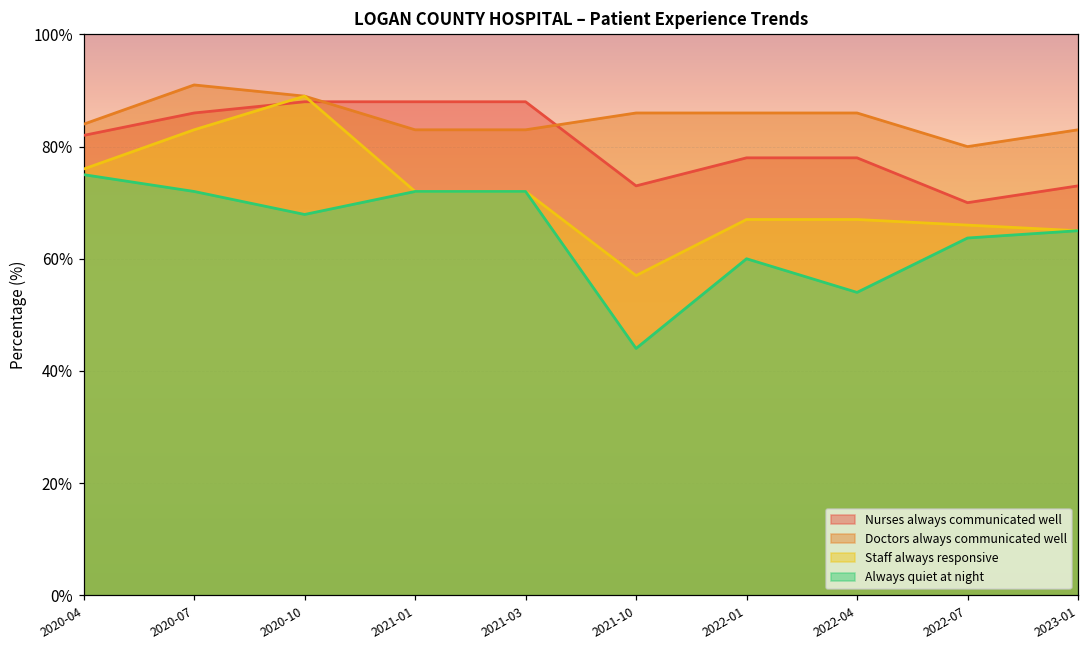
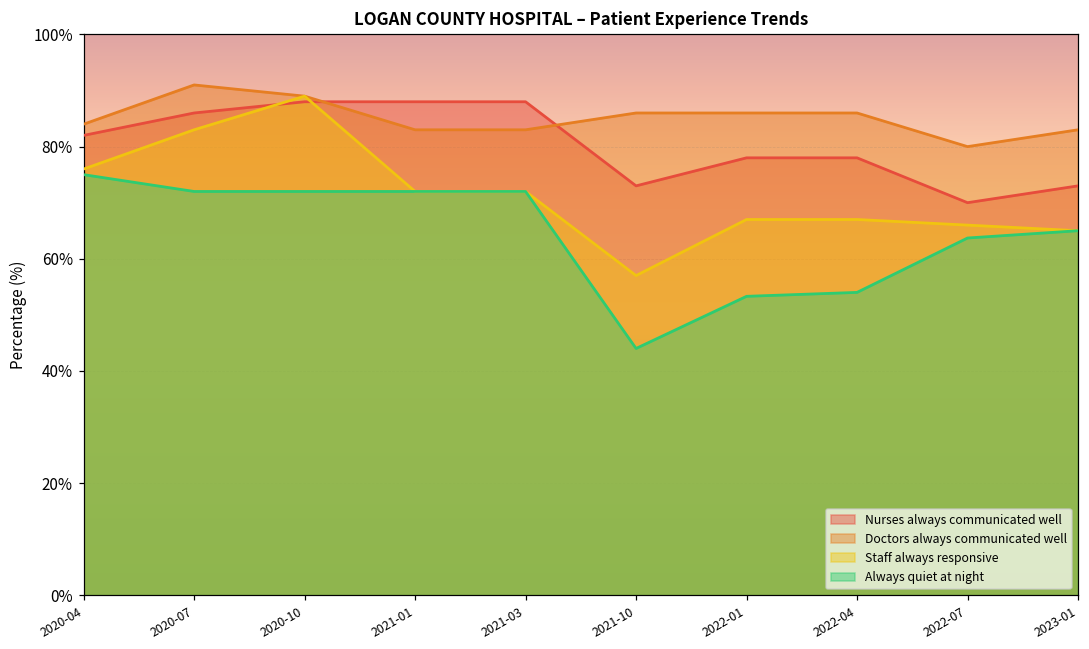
  {
    "Always quiet at night": {
      "2020-04": "75%",
      "2020-07": "72%",
-     "2020-10": "68%",
+     "2020-10": "72%",
      "2021-10": "44%",
-     "2022-01": "60%",
+     "2022-01": "53%",
      "2022-04": "54%",
      "2022-07": "64%"
    }
  }
